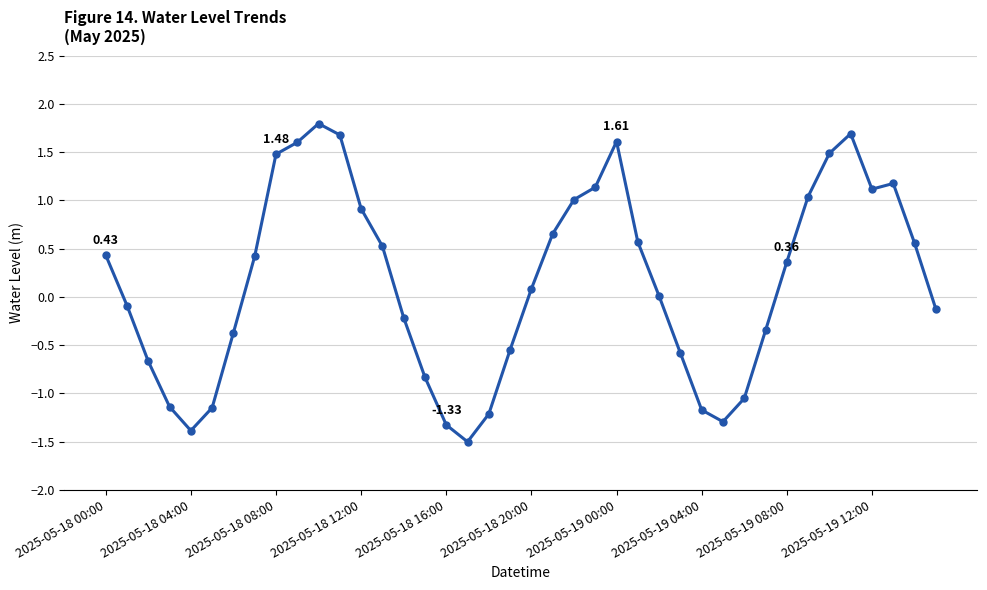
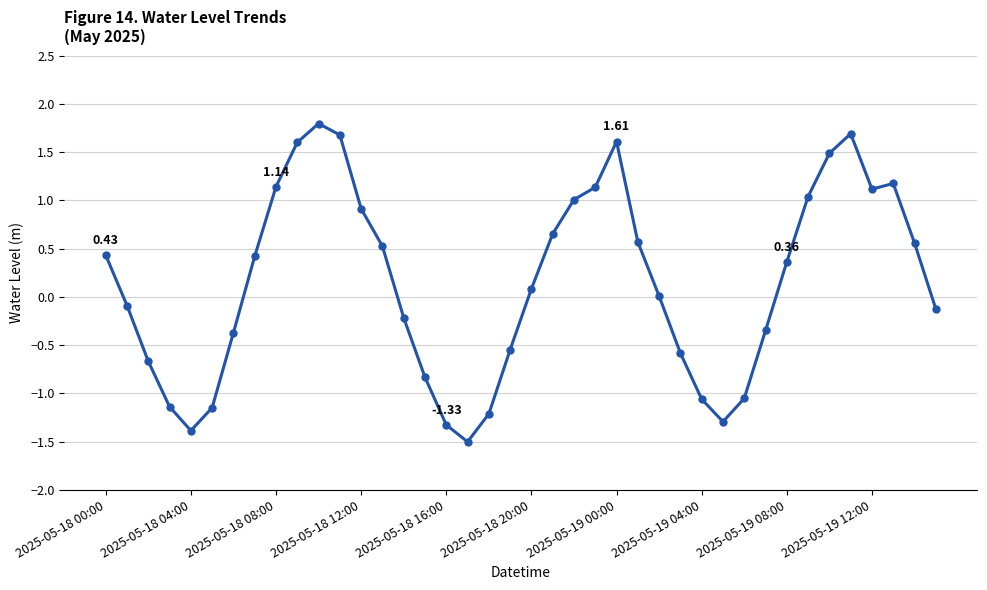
  {
    "2025-05-18 00:00": 0.43,
-   "2025-05-18 08:00": 1.48,
+   "2025-05-18 08:00": 1.14,
    "2025-05-18 16:00": -1.33,
    "2025-05-19 00:00": 1.61,
-   "2025-05-19 04:00": -1.2,
+   "2025-05-19 04:00": -1.1,
    "2025-05-19 08:00": 0.36
  }
